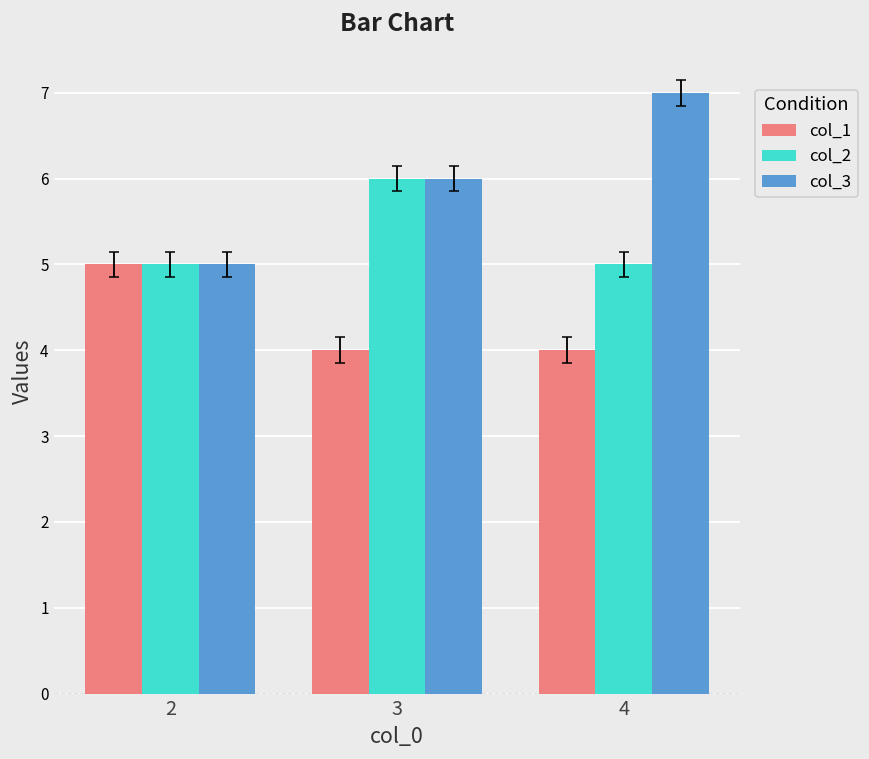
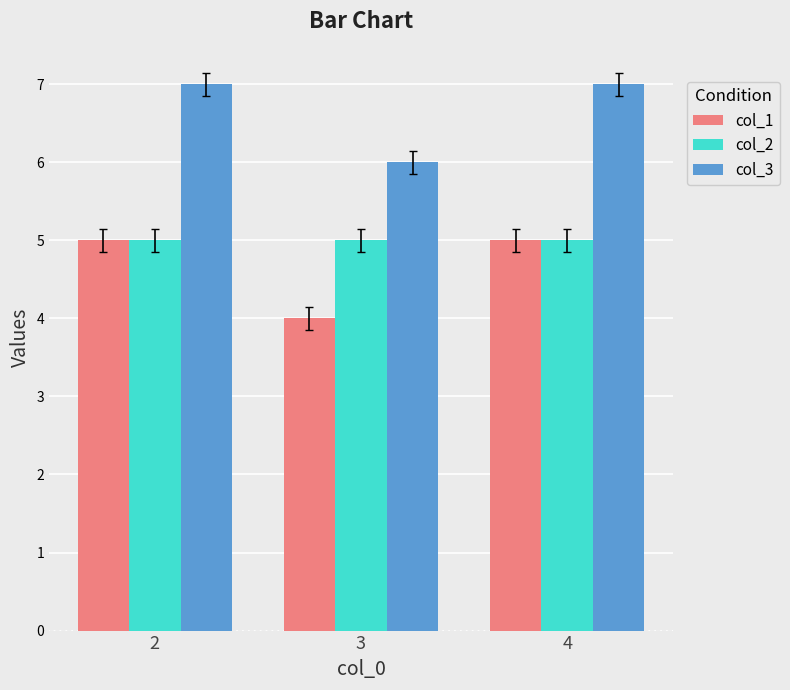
  {
    "col_1": {
      "2": 5,
      "3": 4,
-     "4": 4
+     "4": 5
    },
    "col_2": {
      "2": 5,
-     "3": 6,
+     "3": 5,
      "4": 5
    },
    "col_3": {
-     "2": 5,
+     "2": 7,
      "3": 6,
      "4": 7
    }
  }
